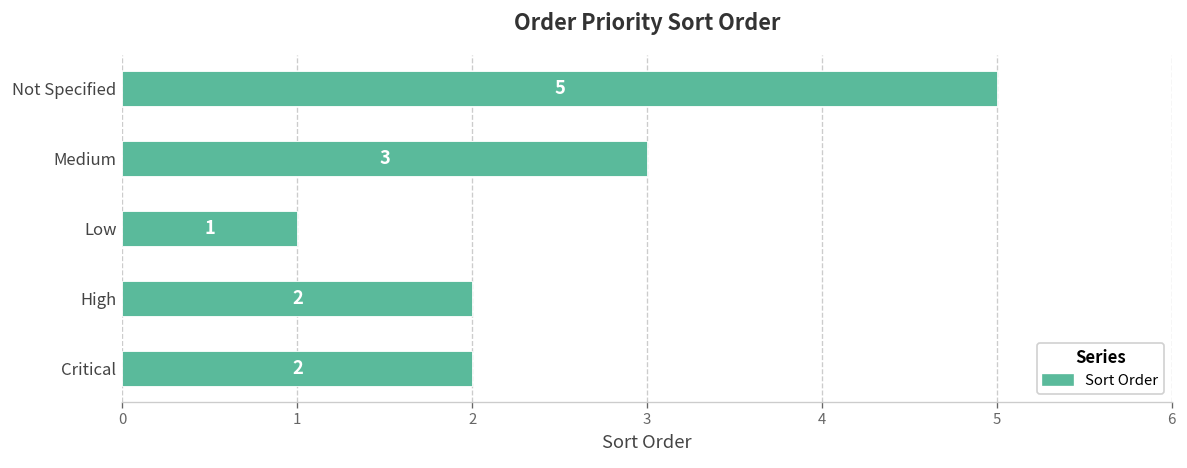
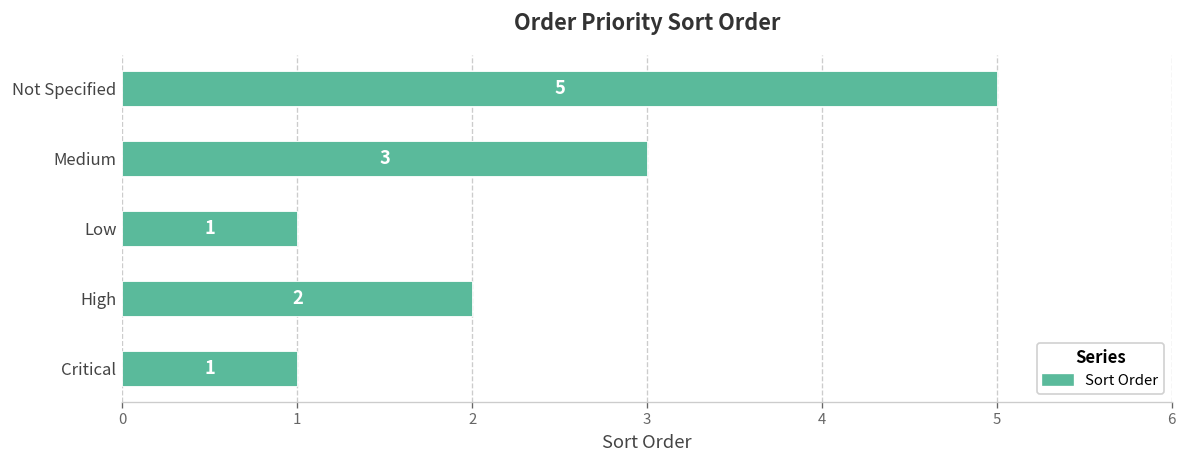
  {
    "Not Specified": 5,
    "Medium": 3,
    "Low": 1,
    "High": 2,
-   "Critical": 2
+   "Critical": 1
  }
